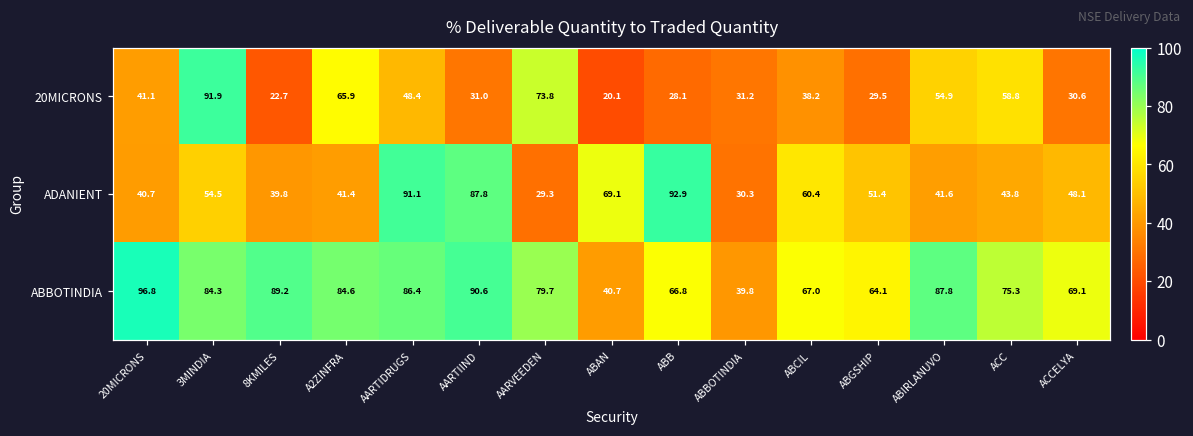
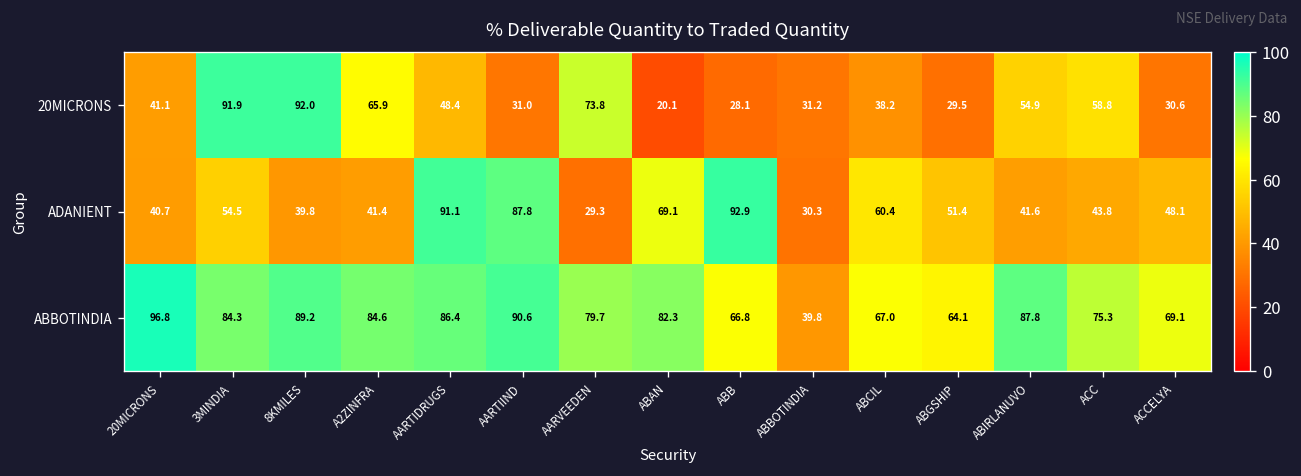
  {
    "20MICRONS": {
      "20MICRONS": 41.1,
      "3MINDIA": 91.9,
-     "8KMILES": 22.7,
+     "8KMILES": 92.0,
      "A2ZINFRA": 65.9,
      "AARTIDRUGS": 48.4,
      "AARTIIND": 31.0,
      "AARVEEDEN": 73.8,
      "ABAN": 20.1,
      "ABB": 28.1,
      "ABBOTINDIA": 31.2,
      "ABCIL": 38.2,
      "ABGSHIP": 29.5,
      "ABIRLANUVO": 54.9,
      "ACC": 58.8,
      "ACCELYA": 30.6
    },
    "ADANIENT": {
      "20MICRONS": 40.7,
      "3MINDIA": 54.5,
      "8KMILES": 39.8,
      "A2ZINFRA": 41.4,
      "AARTIDRUGS": 91.1,
      "AARTIIND": 87.8,
      "AARVEEDEN": 29.3,
      "ABAN": 69.1,
      "ABB": 92.9,
      "ABBOTINDIA": 30.3,
      "ABCIL": 60.4,
      "ABGSHIP": 51.4,
      "ABIRLANUVO": 41.6,
      "ACC": 43.8,
      "ACCELYA": 48.1
    },
    "ABBOTINDIA": {
      "20MICRONS": 96.8,
      "3MINDIA": 84.3,
      "8KMILES": 89.2,
      "A2ZINFRA": 84.6,
      "AARTIDRUGS": 86.4,
      "AARTIIND": 90.6,
      "AARVEEDEN": 79.7,
-     "ABAN": 40.7,
+     "ABAN": 82.3,
      "ABB": 66.8,
      "ABBOTINDIA": 39.8,
      "ABCIL": 67.0,
      "ABGSHIP": 64.1,
      "ABIRLANUVO": 87.8,
      "ACC": 75.3,
      "ACCELYA": 69.1
    }
  }
